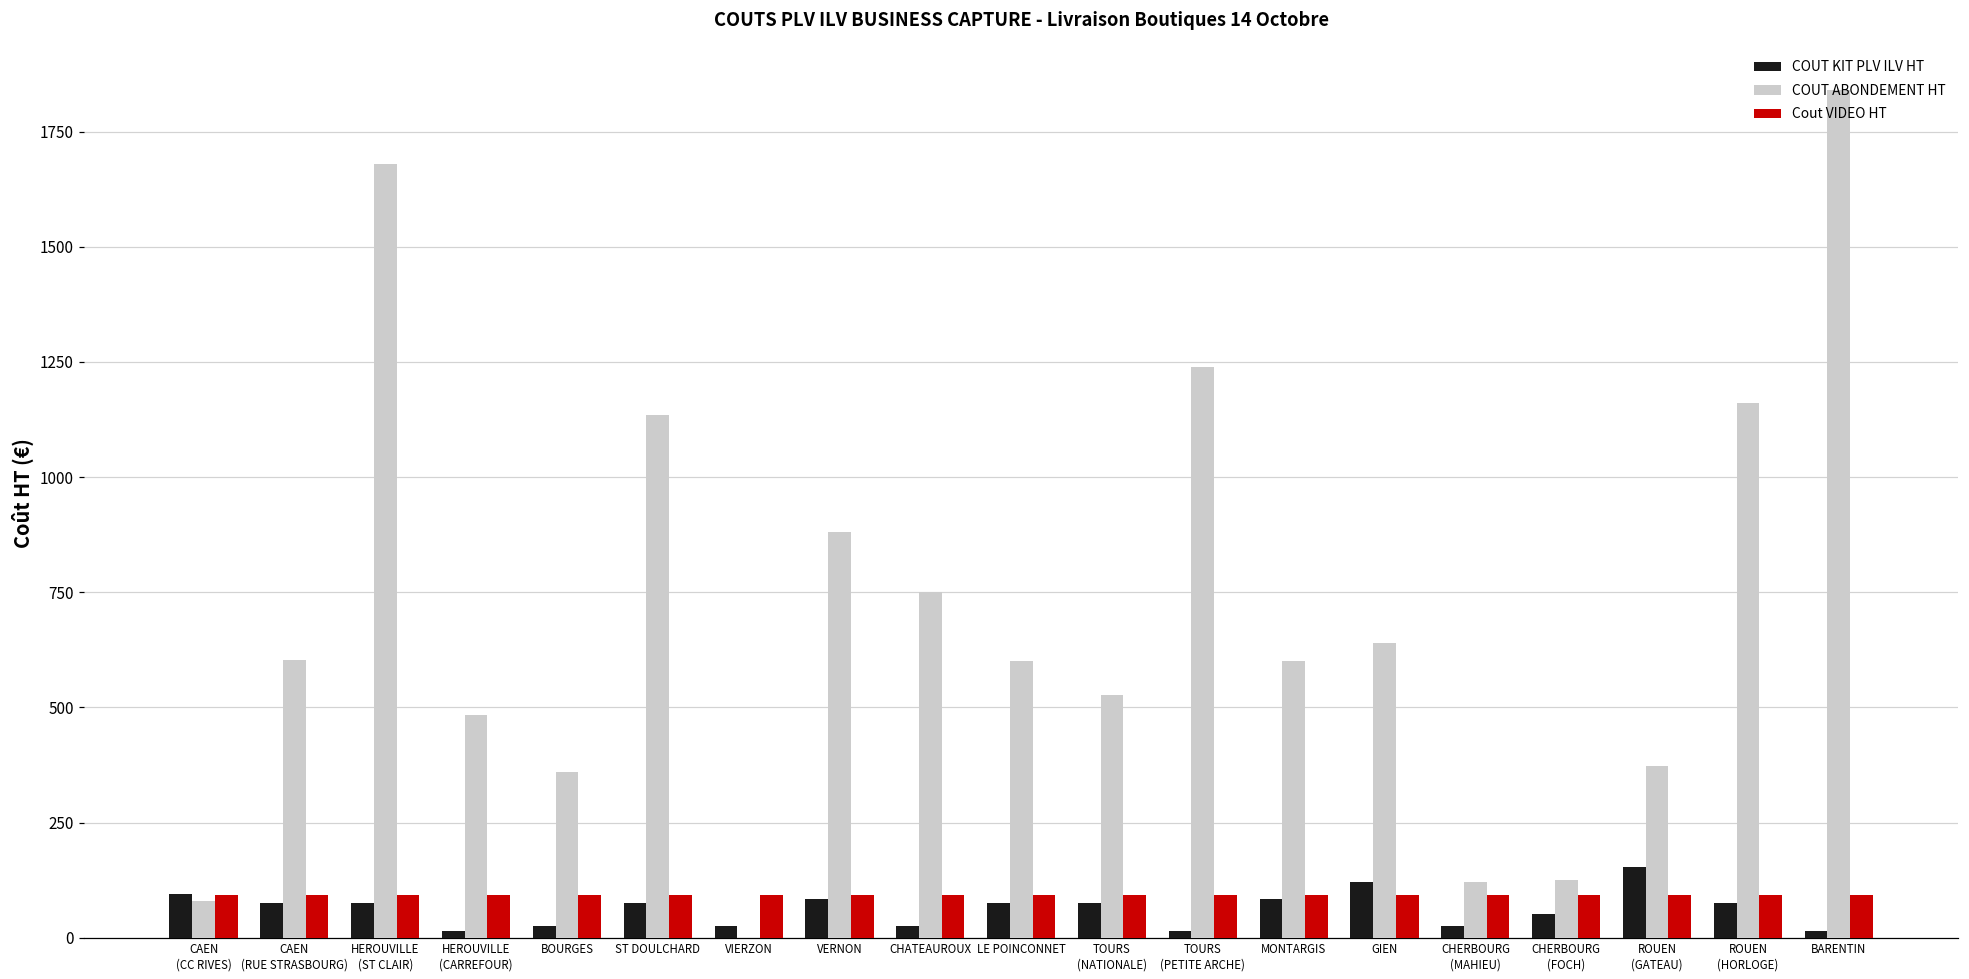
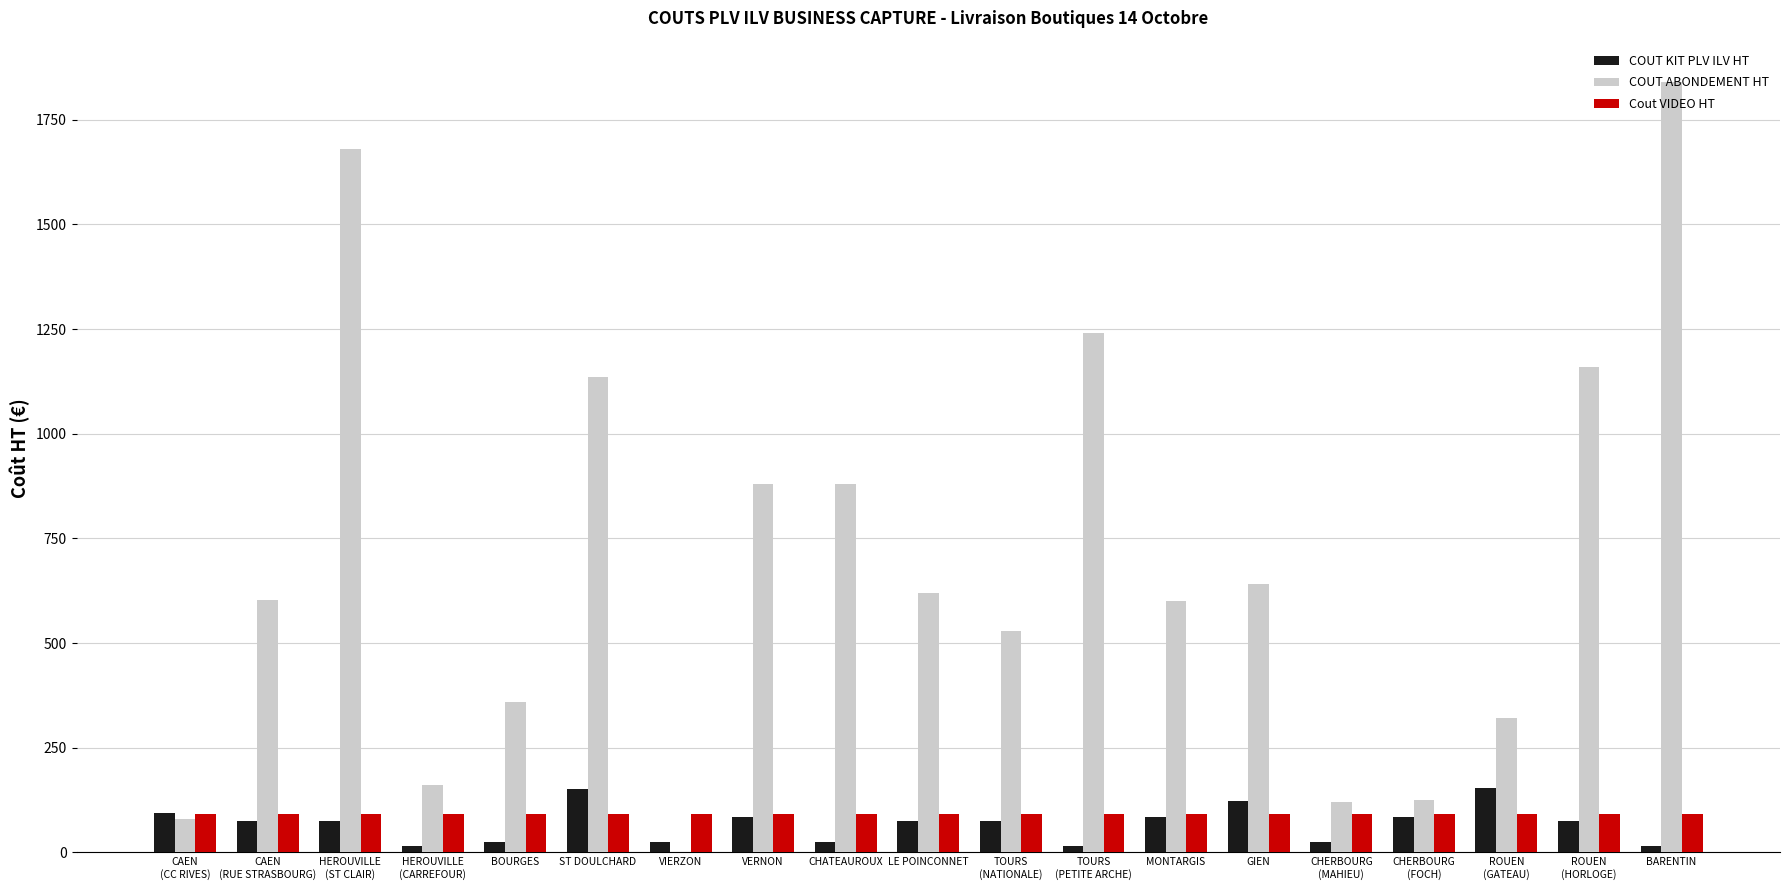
  {
    "COUT KIT PLV ILV HT": {
      "CAEN (CC RIVES)": 100,
      "CAEN (RUE STRASBOURG)": 80,
      "HEROUVILLE (ST CLAIR)": 80,
      "HEROUVILLE (CARREFOUR)": 20,
      "BOURGES": 30,
-     "ST DOULCHARD": 80,
+     "ST DOULCHARD": 150,
      "VIERZON": 30,
      "VERNON": 90,
      "CHATEAUROUX": 30,
      "LE POINCONNET": 80,
      "TOURS (NATIONALE)": 80,
      "TOURS (PETITE ARCHE)": 20,
      "MONTARGIS": 90,
      "GIEN": 120,
      "CHERBOURG (MAHIEU)": 30,
-     "CHERBOURG (FOCH)": 50,
+     "CHERBOURG (FOCH)": 90,
      "ROUEN (GATEAU)": 150,
      "ROUEN (HORLOGE)": 80,
      "BARENTIN": 20
    },
    "COUT ABONDEMENT HT": {
      "CAEN (CC RIVES)": 80,
      "CAEN (RUE STRASBOURG)": 600,
      "HEROUVILLE (ST CLAIR)": 1680,
-     "HEROUVILLE (CARREFOUR)": 480,
+     "HEROUVILLE (CARREFOUR)": 160,
      "BOURGES": 360,
      "ST DOULCHARD": 1140,
      "VIERZON": 0,
      "VERNON": 880,
-     "CHATEAUROUX": 750,
-     "LE POINCONNET": 600,
+     "CHATEAUROUX": 880,
+     "LE POINCONNET": 620,
      "TOURS (NATIONALE)": 530,
      "TOURS (PETITE ARCHE)": 1240,
      "MONTARGIS": 600,
      "GIEN": 640,
      "CHERBOURG (MAHIEU)": 120,
      "CHERBOURG (FOCH)": 130,
-     "ROUEN (GATEAU)": 370,
+     "ROUEN (GATEAU)": 320,
      "ROUEN (HORLOGE)": 1160,
      "BARENTIN": 1840
    },
    "Cout VIDEO HT": {
      "CAEN (CC RIVES)": 90,
      "CAEN (RUE STRASBOURG)": 90,
      "HEROUVILLE (ST CLAIR)": 90,
      "HEROUVILLE (CARREFOUR)": 90,
      "BOURGES": 90,
      "ST DOULCHARD": 90,
      "VIERZON": 90,
      "VERNON": 90,
      "CHATEAUROUX": 90,
      "LE POINCONNET": 90,
      "TOURS (NATIONALE)": 90,
      "TOURS (PETITE ARCHE)": 90,
      "MONTARGIS": 90,
      "GIEN": 90,
      "CHERBOURG (MAHIEU)": 90,
      "CHERBOURG (FOCH)": 90,
      "ROUEN (GATEAU)": 90,
      "ROUEN (HORLOGE)": 90,
      "BARENTIN": 90
    }
  }
